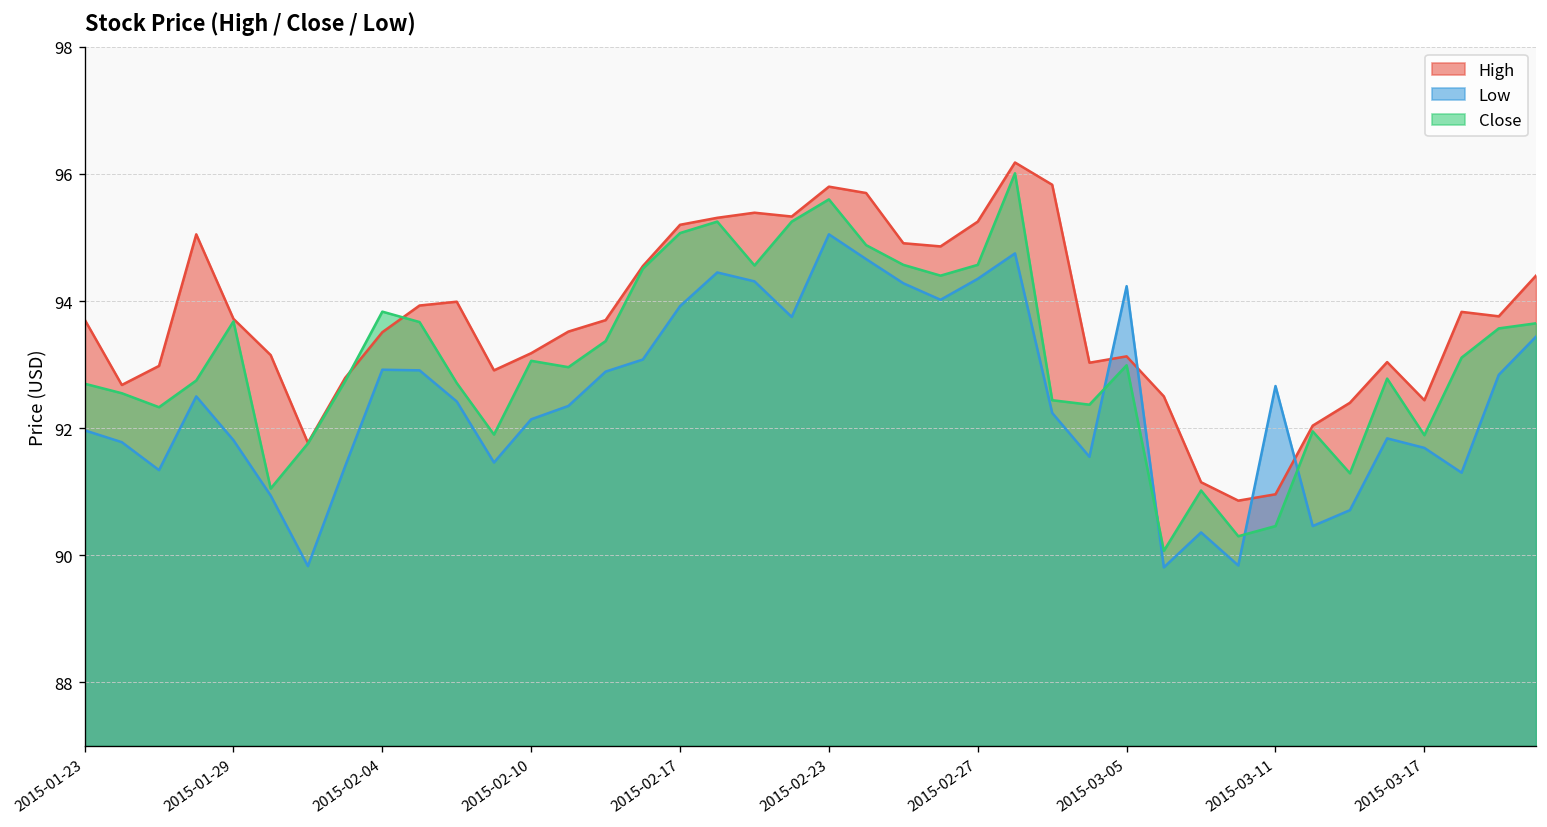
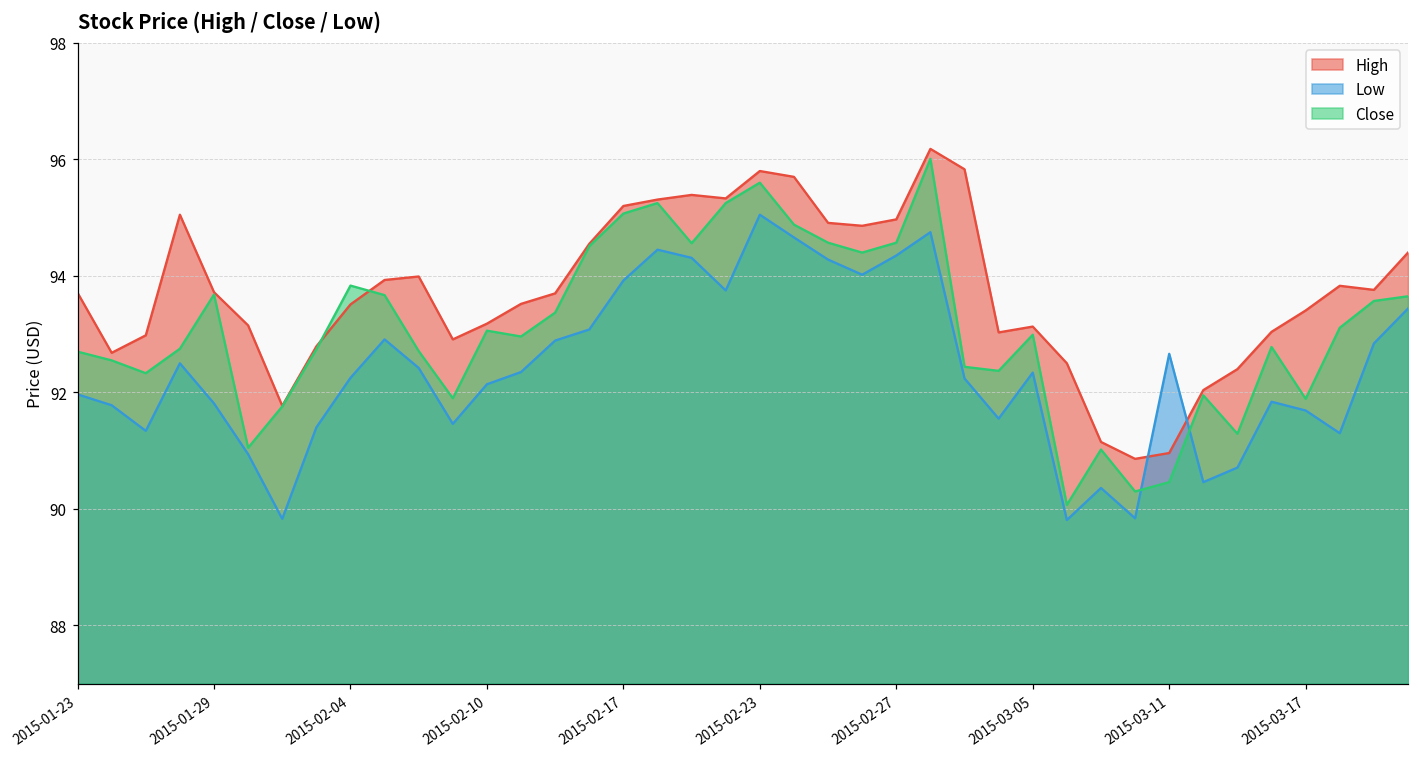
  {
    "High": {
      "2015-01-23": 93.7,
      "2015-02-04": 93.5,
      "2015-02-10": 93.2,
      "2015-02-17": 95.2,
      "2015-02-23": 95.8,
-     "2015-02-27": 95.3,
+     "2015-02-27": 95.0,
      "2015-03-05": 93.1,
      "2015-03-11": 91.0,
-     "2015-03-17": 92.4
+     "2015-03-17": 93.4
    },
    "Low": {
      "2015-01-23": 92.0,
      "2015-01-29": 91.8,
-     "2015-02-04": 92.9,
+     "2015-02-04": 92.3,
      "2015-02-10": 92.1,
      "2015-02-17": 93.9,
      "2015-02-23": 95.1,
      "2015-02-27": 94.3,
-     "2015-03-05": 94.2,
+     "2015-03-05": 92.3,
      "2015-03-11": 92.7,
      "2015-03-17": 91.7
    },
    "Close": {
      "2015-01-23": 92.7,
      "2015-02-04": 93.8,
      "2015-02-10": 93.1,
      "2015-02-17": 95.1,
      "2015-02-23": 95.6,
      "2015-02-27": 94.6,
      "2015-03-05": 93.0,
      "2015-03-11": 90.5,
      "2015-03-17": 91.9
    }
  }
